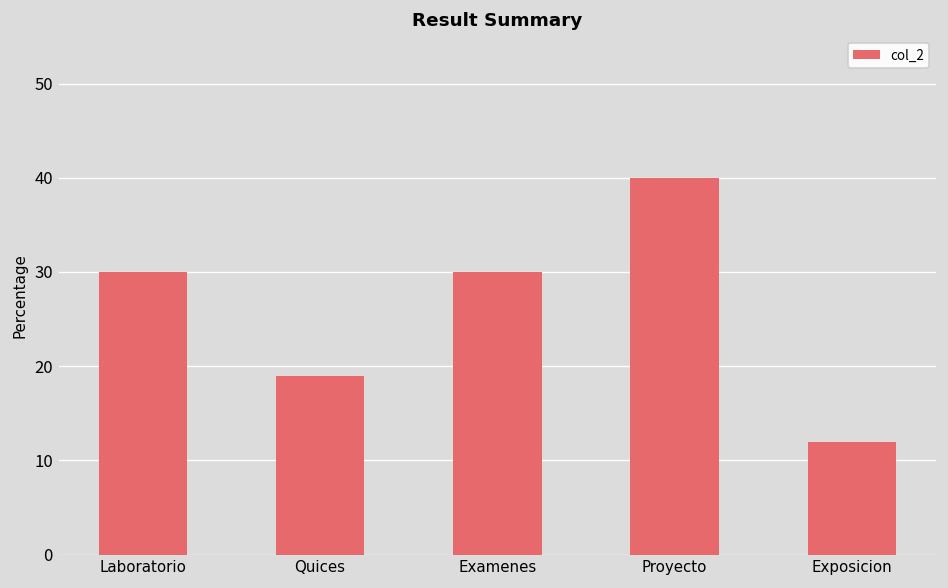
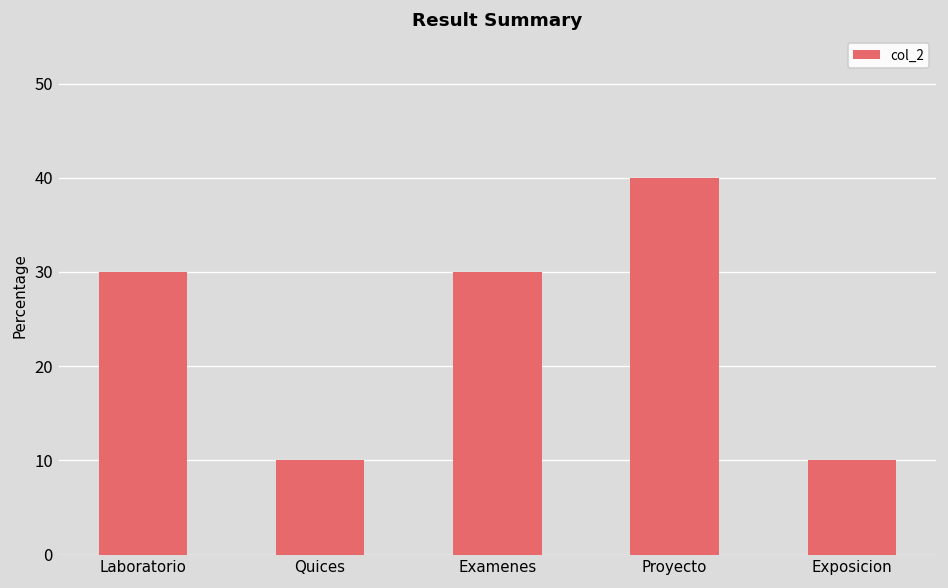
  {
    "Laboratorio": 30,
-   "Quices": 19,
+   "Quices": 10,
    "Examenes": 30,
    "Proyecto": 40,
-   "Exposicion": 12
+   "Exposicion": 10
  }
